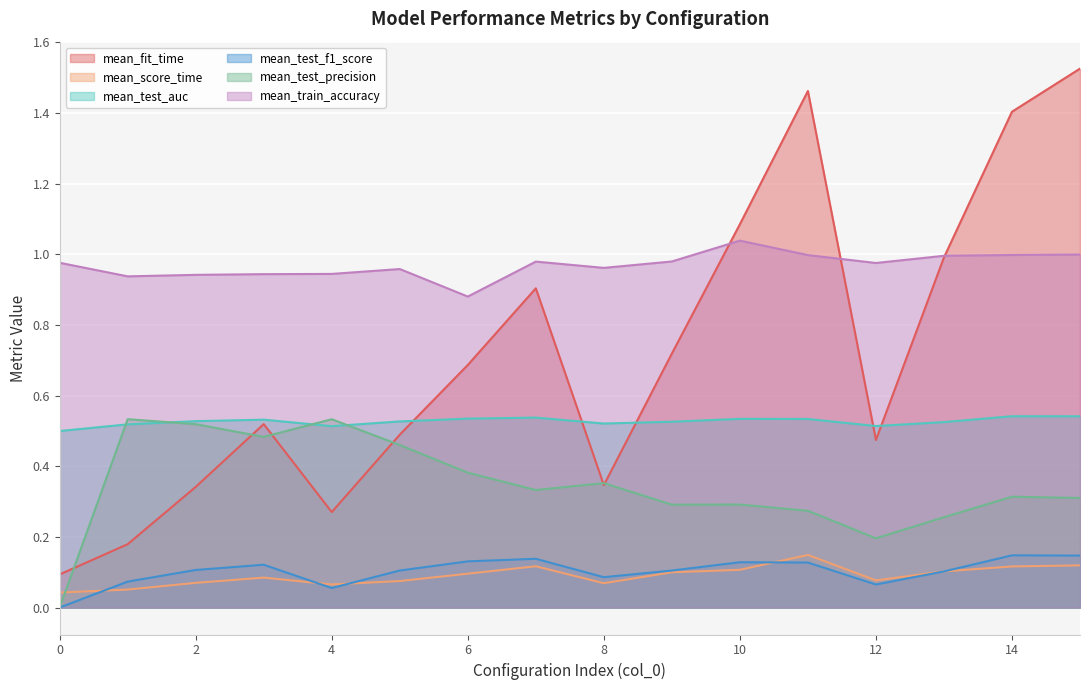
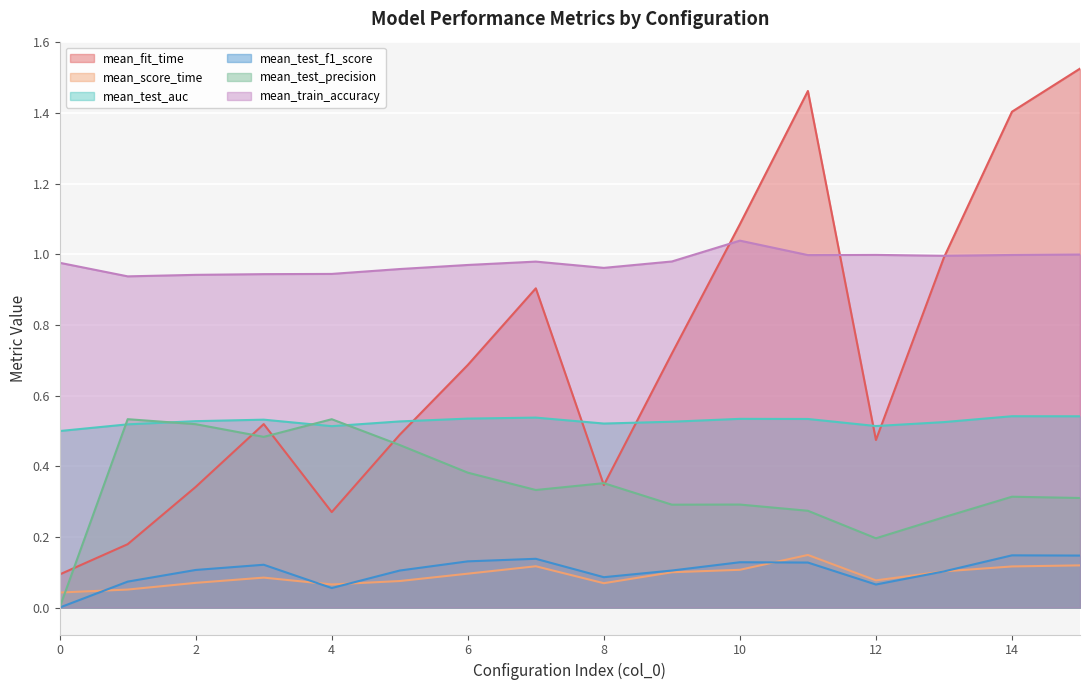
  {
    "mean_train_accuracy": {
      "0": 0.98,
      "2": 0.94,
      "4": 0.94,
-     "6": 0.88,
+     "6": 0.97,
      "8": 0.96,
      "10": 1.04,
-     "12": 0.98,
+     "12": 1.00,
      "14": 1.00
    }
  }
